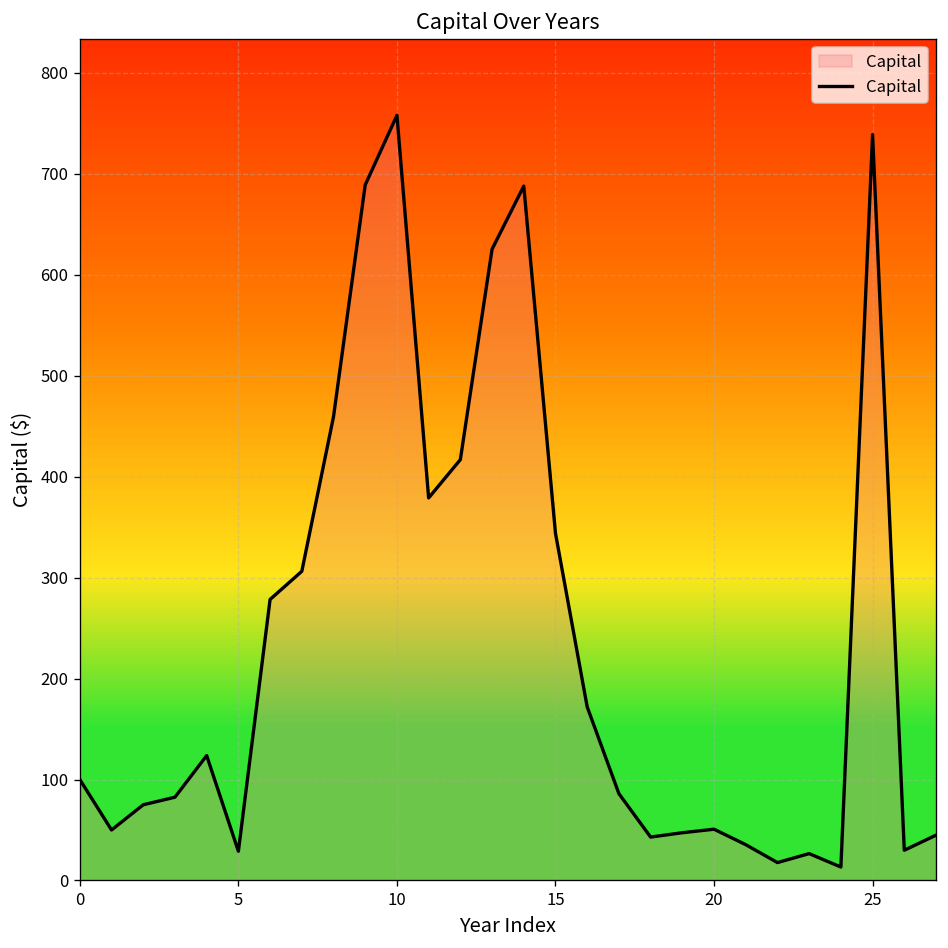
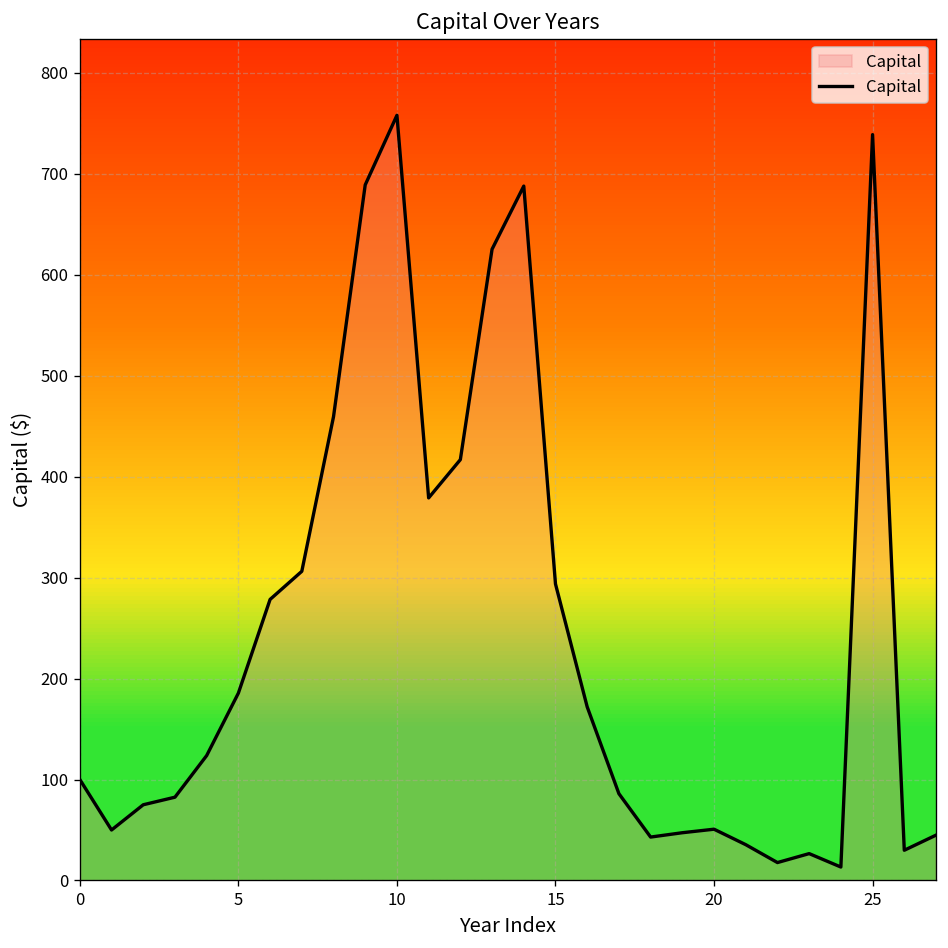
  {
    "0": 100,
-   "5": 30,
+   "5": 190,
    "10": 760,
-   "15": 340,
+   "15": 290,
    "20": 50,
    "25": 740
  }
